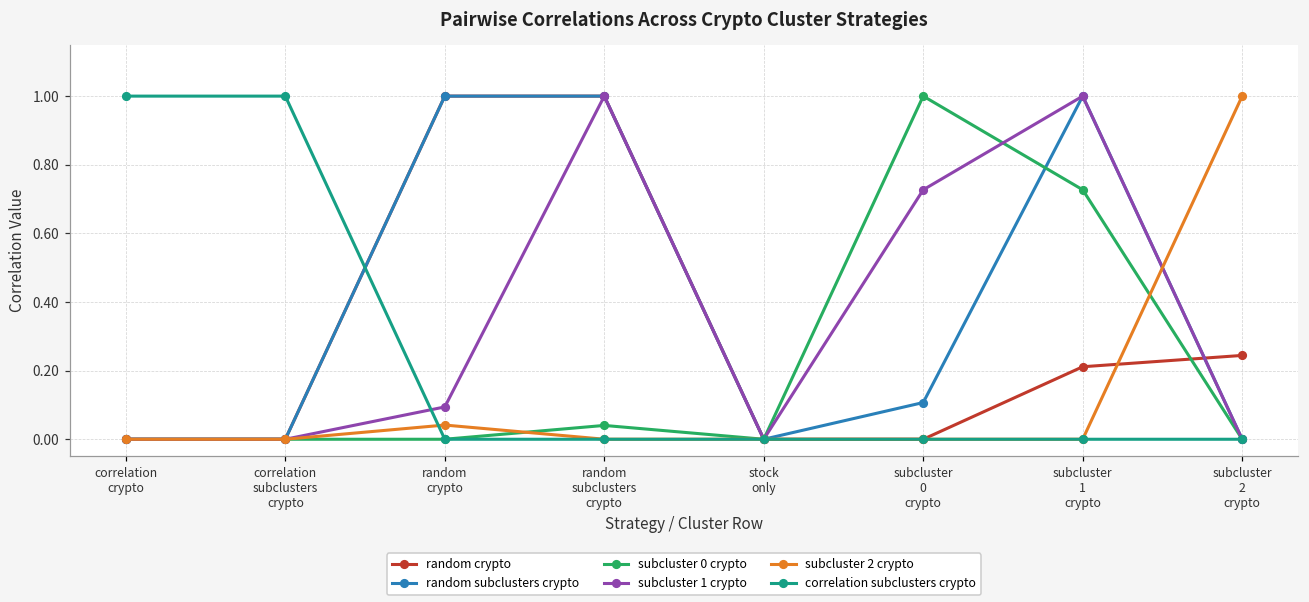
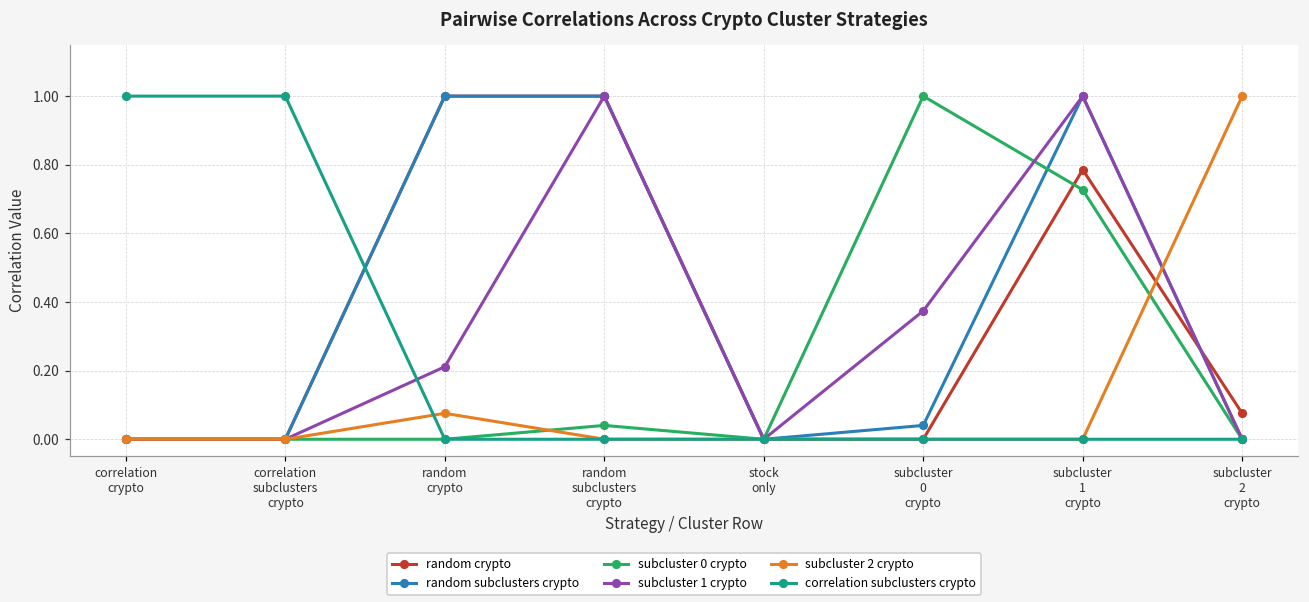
  {
    "random crypto": {
-     "subcluster 1 crypto": 0.21,
-     "subcluster 2 crypto": 0.24
+     "subcluster 1 crypto": 0.79,
+     "subcluster 2 crypto": 0.08
    },
    "random subclusters crypto": {
-     "subcluster 0 crypto": 0.11
+     "subcluster 0 crypto": 0.04
    },
    "subcluster 1 crypto": {
-     "random crypto": 0.09,
-     "subcluster 0 crypto": 0.73
+     "random crypto": 0.21,
+     "subcluster 0 crypto": 0.37
    },
    "subcluster 2 crypto": {
-     "random crypto": 0.04,
+     "random crypto": 0.08,
      "subcluster 2 crypto": 1.00
    }
  }
